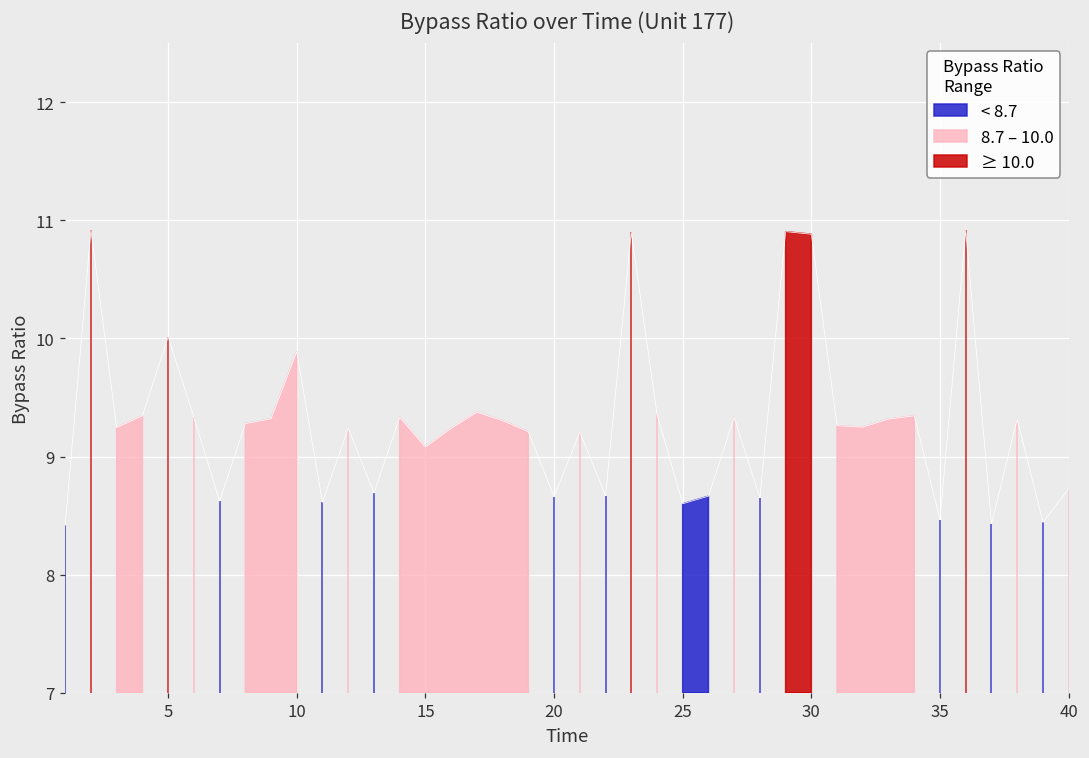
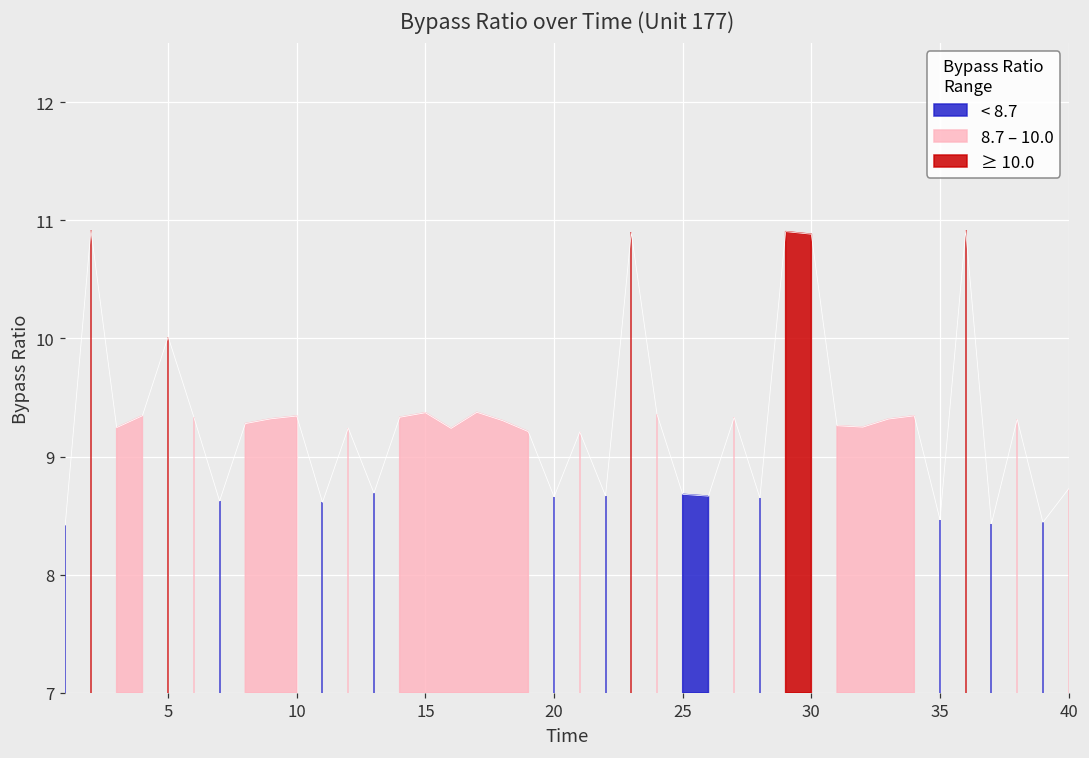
  {
    "5": 10.01,
-   "10": 9.89,
-   "15": 9.08,
+   "10": 9.34,
+   "15": 9.37,
    "20": 8.66,
-   "25": 8.60,
+   "25": 8.68,
    "30": 10.88,
    "35": 8.47,
    "40": 8.73
  }
